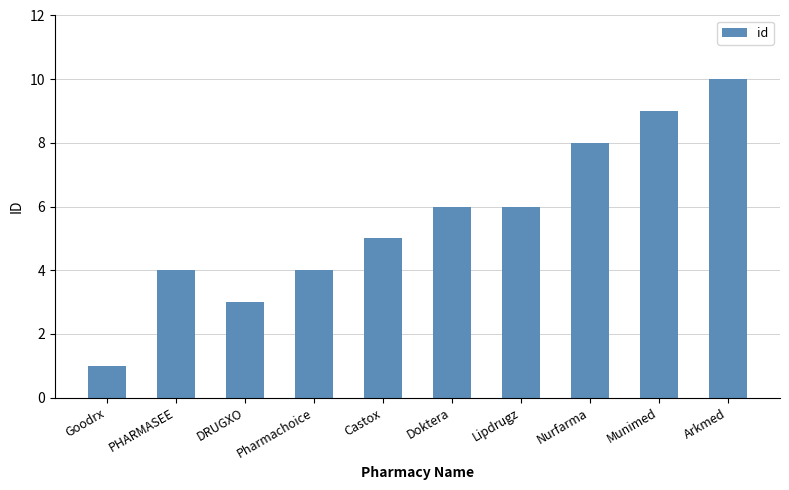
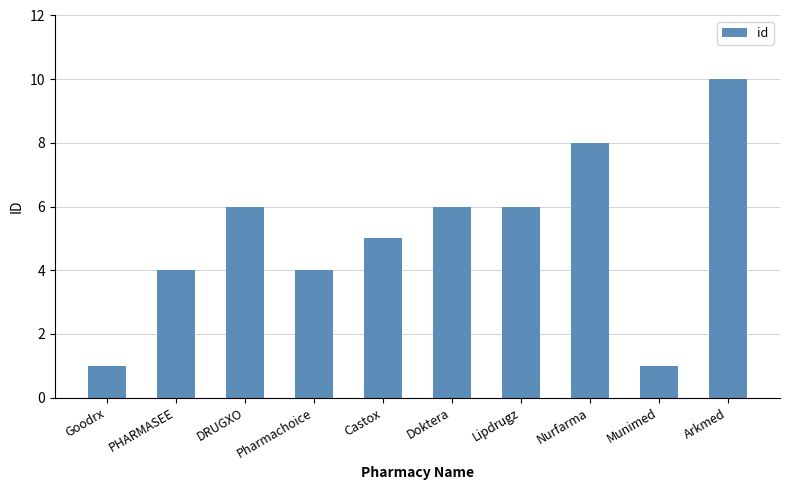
  {
    "Goodrx": 1,
    "PHARMASEE": 4,
-   "DRUGXO": 3,
+   "DRUGXO": 6,
    "Pharmachoice": 4,
    "Castox": 5,
    "Doktera": 6,
    "Lipdrugz": 6,
    "Nurfarma": 8,
-   "Munimed": 9,
+   "Munimed": 1,
    "Arkmed": 10
  }
